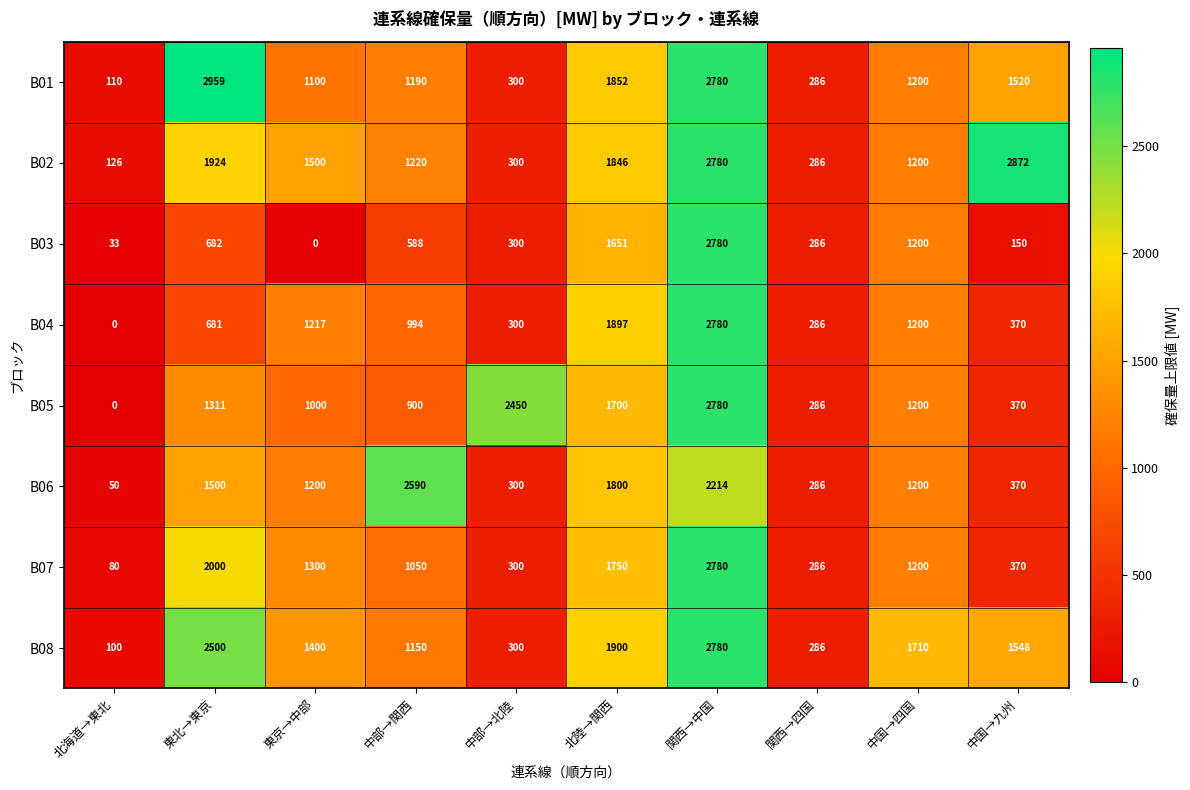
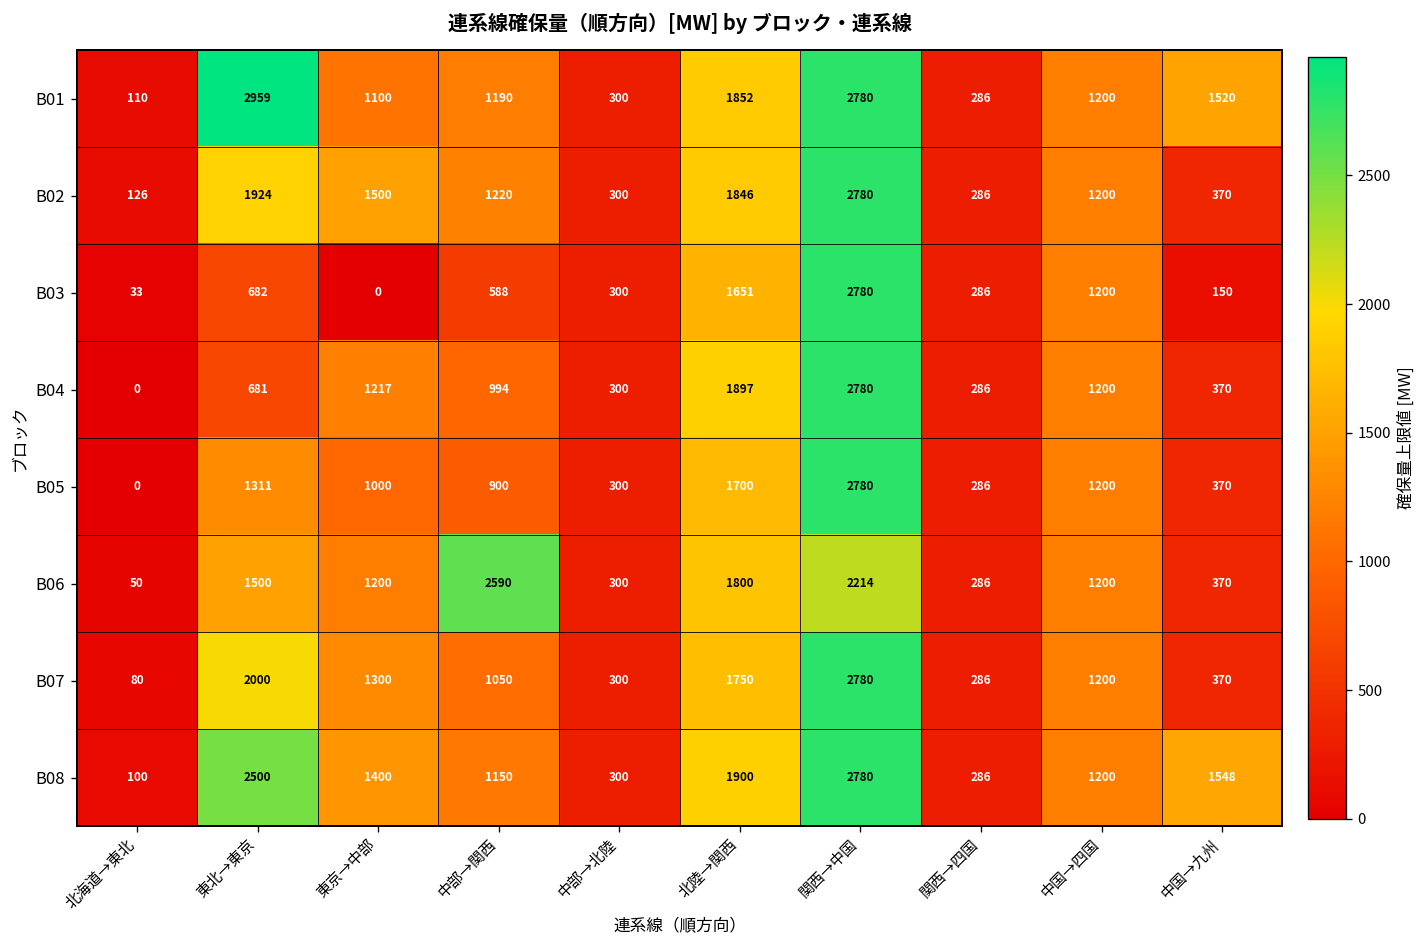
  {
    "B01": {
      "北海道→東北": 110,
      "東北→東京": 2959,
      "東京→中部": 1100,
      "中部→関西": 1190,
      "中部→北陸": 300,
      "北陸→関西": 1852,
      "関西→中国": 2780,
      "関西→四国": 286,
      "中国→四国": 1200,
      "中国→九州": 1520
    },
    "B02": {
      "北海道→東北": 126,
      "東北→東京": 1924,
      "東京→中部": 1500,
      "中部→関西": 1220,
      "中部→北陸": 300,
      "北陸→関西": 1846,
      "関西→中国": 2780,
      "関西→四国": 286,
      "中国→四国": 1200,
-     "中国→九州": 2872
+     "中国→九州": 370
    },
    "B03": {
      "北海道→東北": 33,
      "東北→東京": 682,
      "東京→中部": 0,
      "中部→関西": 588,
      "中部→北陸": 300,
      "北陸→関西": 1651,
      "関西→中国": 2780,
      "関西→四国": 286,
      "中国→四国": 1200,
      "中国→九州": 150
    },
    "B04": {
      "北海道→東北": 0,
      "東北→東京": 681,
      "東京→中部": 1217,
      "中部→関西": 994,
      "中部→北陸": 300,
      "北陸→関西": 1897,
      "関西→中国": 2780,
      "関西→四国": 286,
      "中国→四国": 1200,
      "中国→九州": 370
    },
    "B05": {
      "北海道→東北": 0,
      "東北→東京": 1311,
      "東京→中部": 1000,
      "中部→関西": 900,
-     "中部→北陸": 2450,
+     "中部→北陸": 300,
      "北陸→関西": 1700,
      "関西→中国": 2780,
      "関西→四国": 286,
      "中国→四国": 1200,
      "中国→九州": 370
    },
    "B06": {
      "北海道→東北": 50,
      "東北→東京": 1500,
      "東京→中部": 1200,
      "中部→関西": 2590,
      "中部→北陸": 300,
      "北陸→関西": 1800,
      "関西→中国": 2214,
      "関西→四国": 286,
      "中国→四国": 1200,
      "中国→九州": 370
    },
    "B07": {
      "北海道→東北": 80,
      "東北→東京": 2000,
      "東京→中部": 1300,
      "中部→関西": 1050,
      "中部→北陸": 300,
      "北陸→関西": 1750,
      "関西→中国": 2780,
      "関西→四国": 286,
      "中国→四国": 1200,
      "中国→九州": 370
    },
    "B08": {
      "北海道→東北": 100,
      "東北→東京": 2500,
      "東京→中部": 1400,
      "中部→関西": 1150,
      "中部→北陸": 300,
      "北陸→関西": 1900,
      "関西→中国": 2780,
      "関西→四国": 286,
-     "中国→四国": 1710,
+     "中国→四国": 1200,
      "中国→九州": 1548
    }
  }
